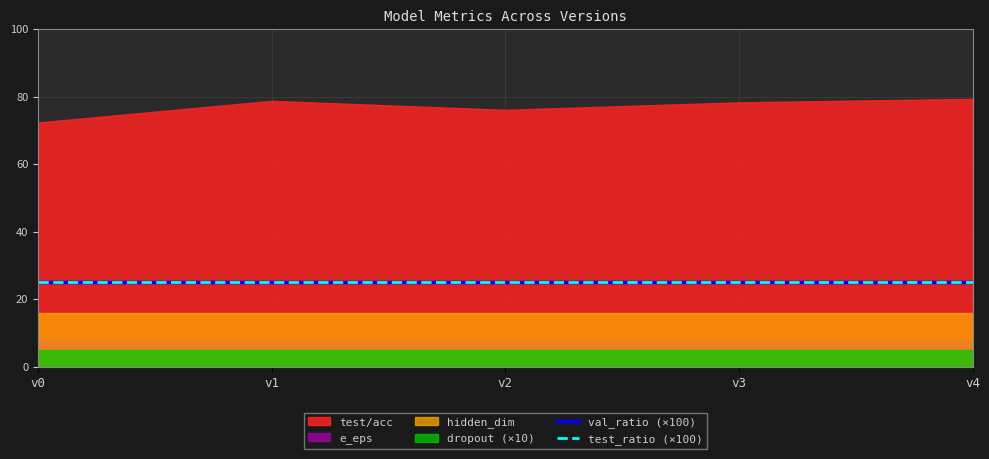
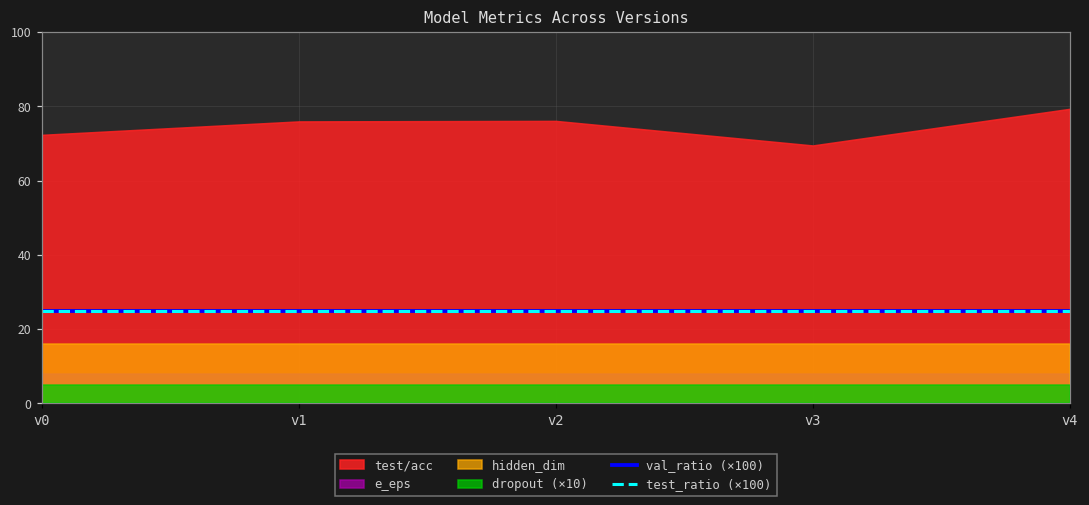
  {
    "test_ratio (×100)": {
      "v0": 25,
      "v1": 25,
      "v2": 25,
      "v3": 25,
      "v4": 25
    },
    "test/acc": {
      "v0": 72,
-     "v1": 79,
+     "v1": 76,
      "v2": 76,
-     "v3": 78,
+     "v3": 69,
      "v4": 79
    },
    "e_eps": {
      "v0": 8,
      "v1": 8,
      "v2": 8,
      "v3": 8,
      "v4": 8
    },
    "hidden_dim": {
      "v0": 16,
      "v1": 16,
      "v2": 16,
      "v3": 16,
      "v4": 16
    },
    "dropout (×10)": {
      "v0": 5,
      "v1": 5,
      "v2": 5,
      "v3": 5,
      "v4": 5
    }
  }
